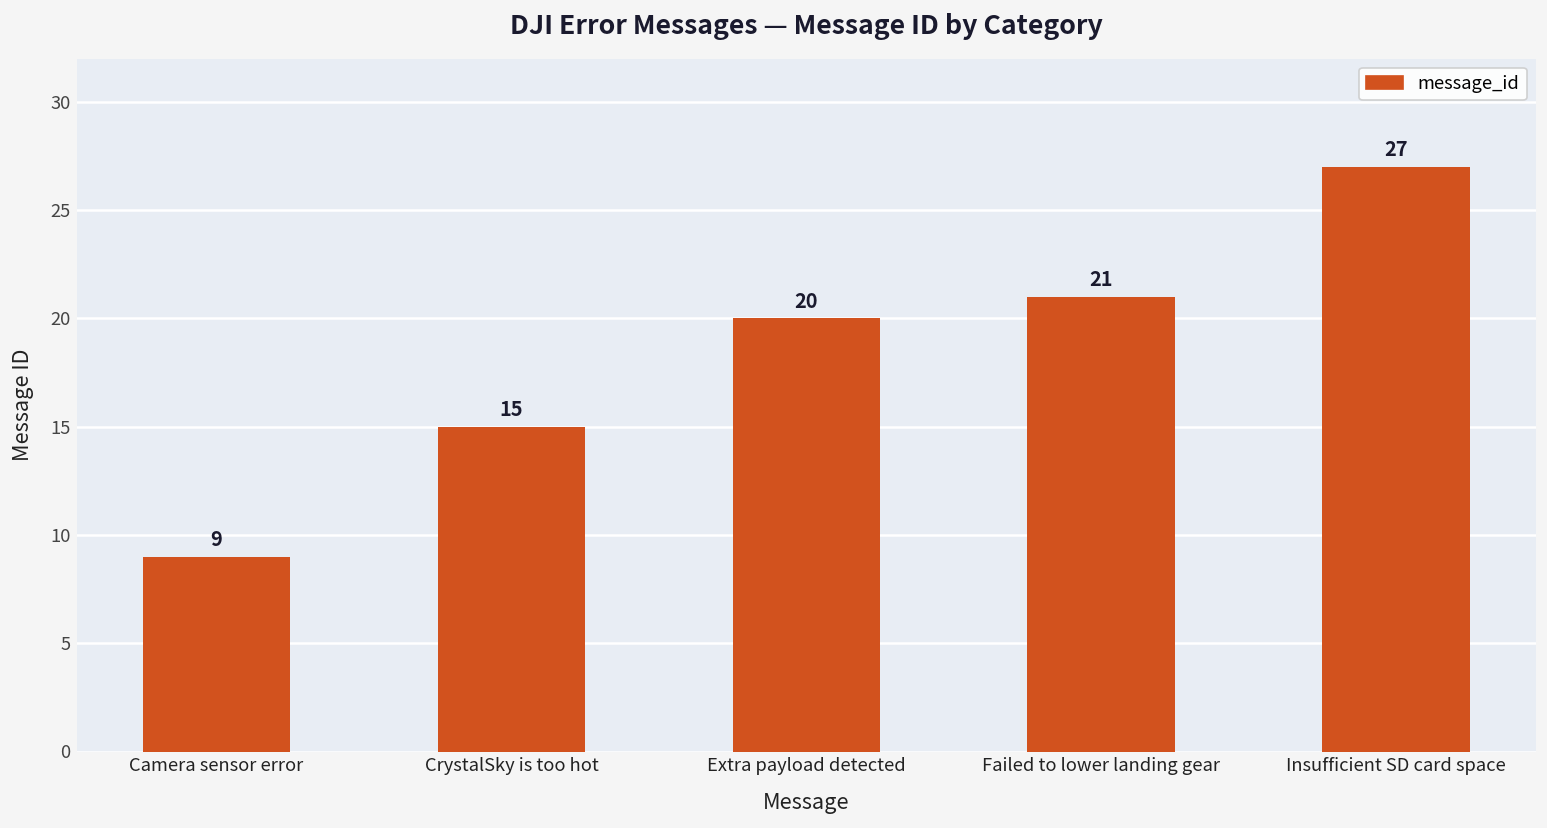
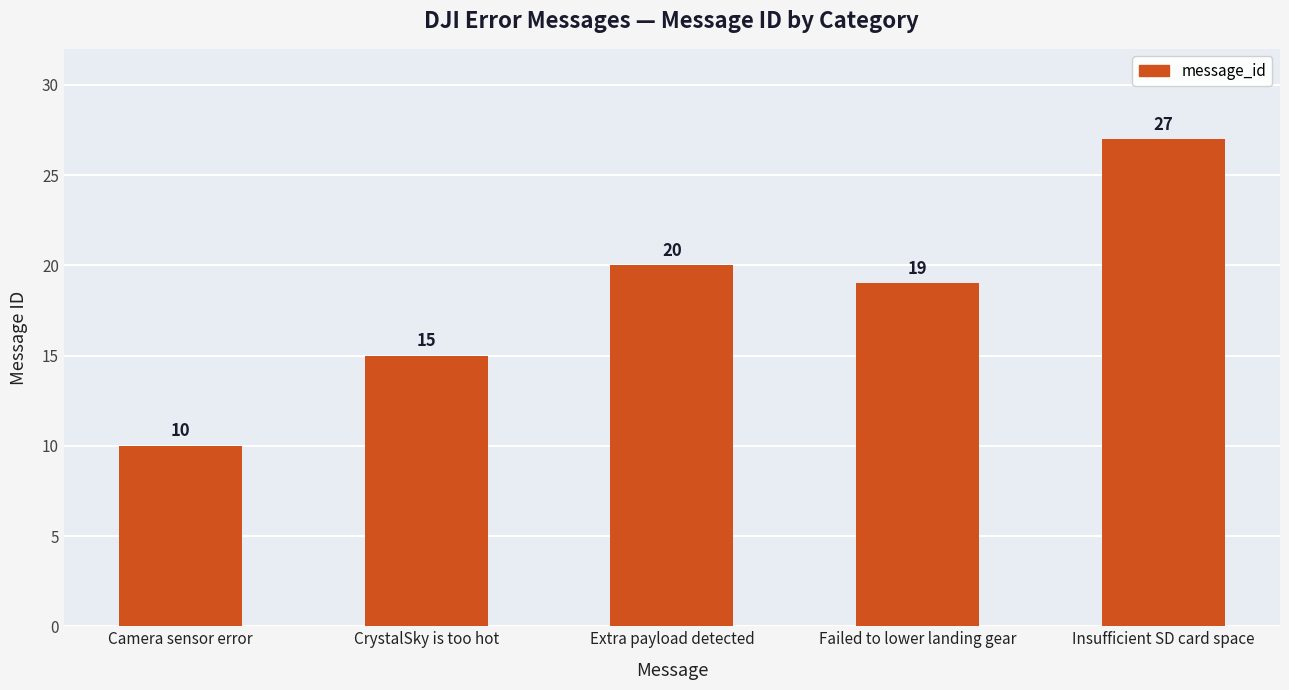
  {
-   "Camera sensor error": 9,
+   "Camera sensor error": 10,
    "CrystalSky is too hot": 15,
    "Extra payload detected": 20,
-   "Failed to lower landing gear": 21,
+   "Failed to lower landing gear": 19,
    "Insufficient SD card space": 27
  }
